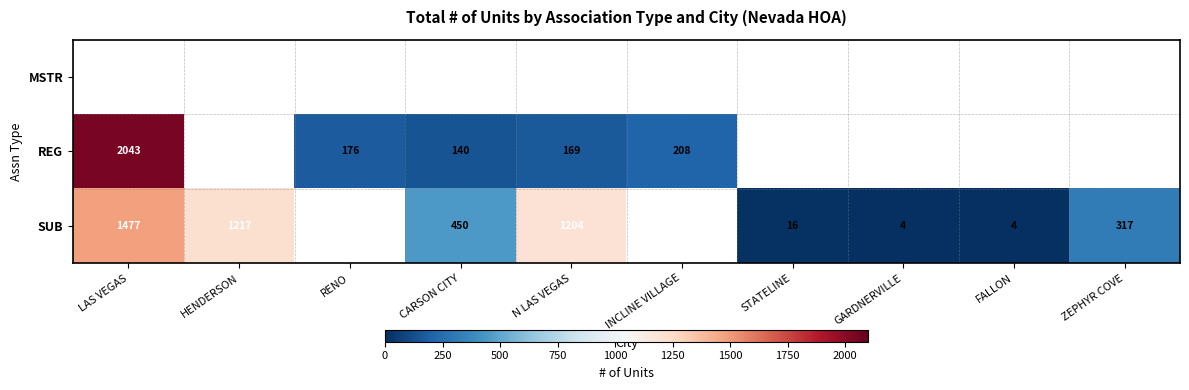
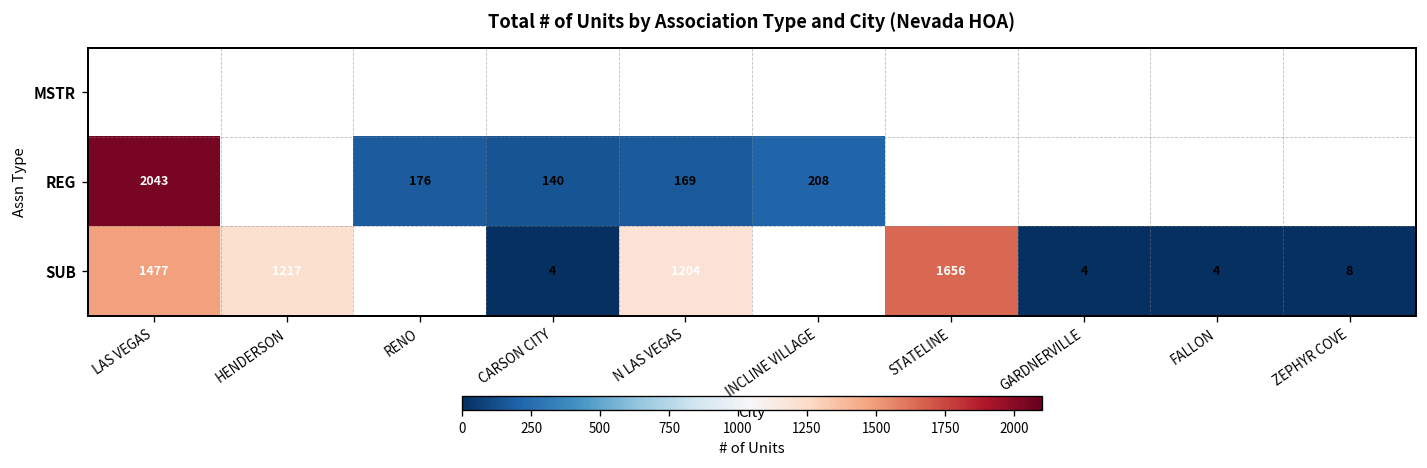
  {
    "REG": {
      "LAS VEGAS": 2043,
      "RENO": 176,
      "CARSON CITY": 140,
      "N LAS VEGAS": 169,
      "INCLINE VILLAGE": 208
    },
    "SUB": {
      "LAS VEGAS": 1477,
-     "CARSON CITY": 450,
-     "STATELINE": 16,
+     "CARSON CITY": 4,
+     "STATELINE": 1656,
      "GARDNERVILLE": 4,
      "FALLON": 4,
-     "ZEPHYR COVE": 317
+     "ZEPHYR COVE": 8
    }
  }
